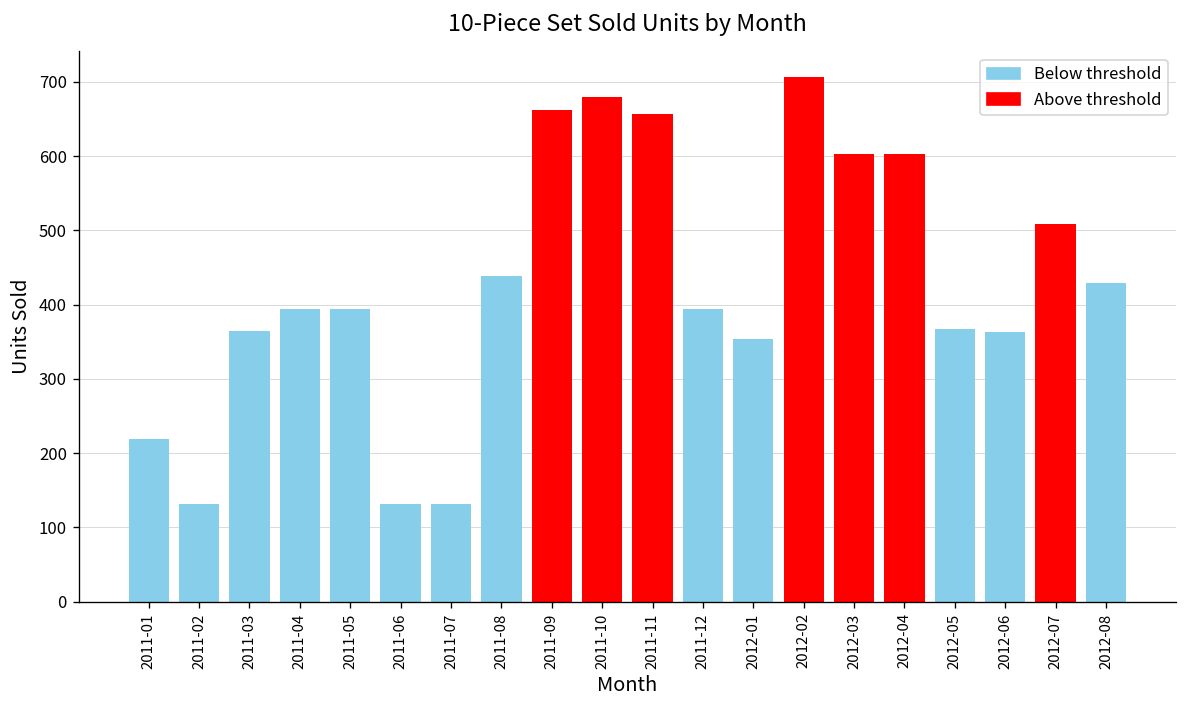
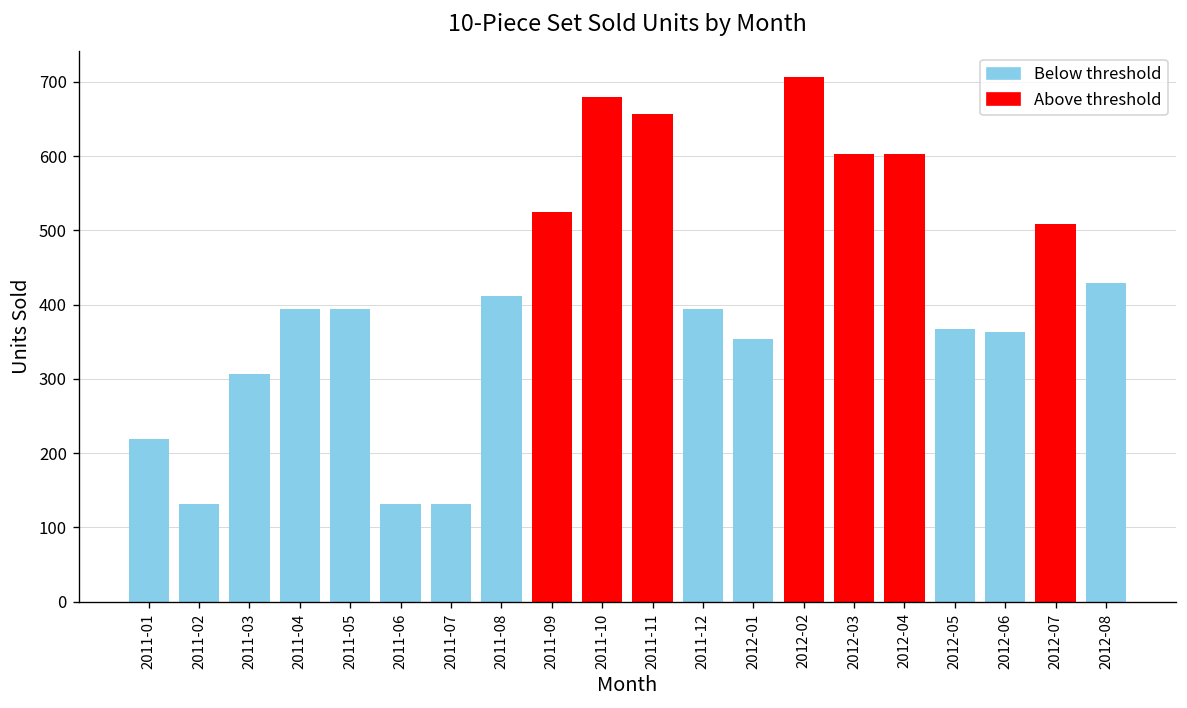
  {
    "2011-01": 220,
    "2011-02": 130,
-   "2011-03": 370,
+   "2011-03": 310,
    "2011-04": 390,
    "2011-05": 390,
    "2011-06": 130,
    "2011-07": 130,
-   "2011-08": 440,
-   "2011-09": 660,
+   "2011-08": 410,
+   "2011-09": 530,
    "2011-10": 680,
    "2011-11": 660,
    "2011-12": 390,
    "2012-01": 350,
    "2012-02": 710,
    "2012-03": 600,
    "2012-04": 600,
    "2012-05": 370,
    "2012-06": 360,
    "2012-07": 510,
    "2012-08": 430
  }
